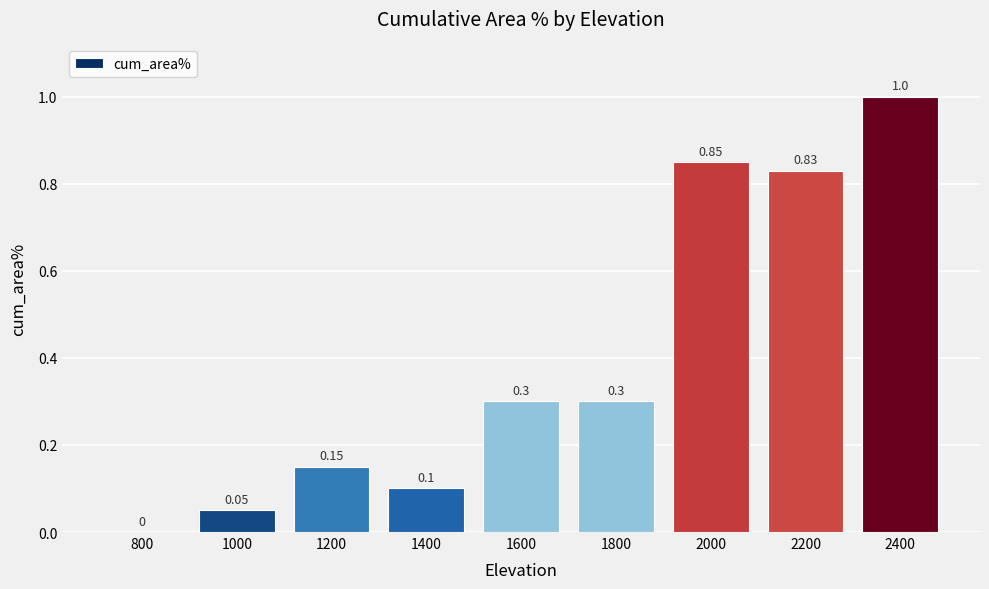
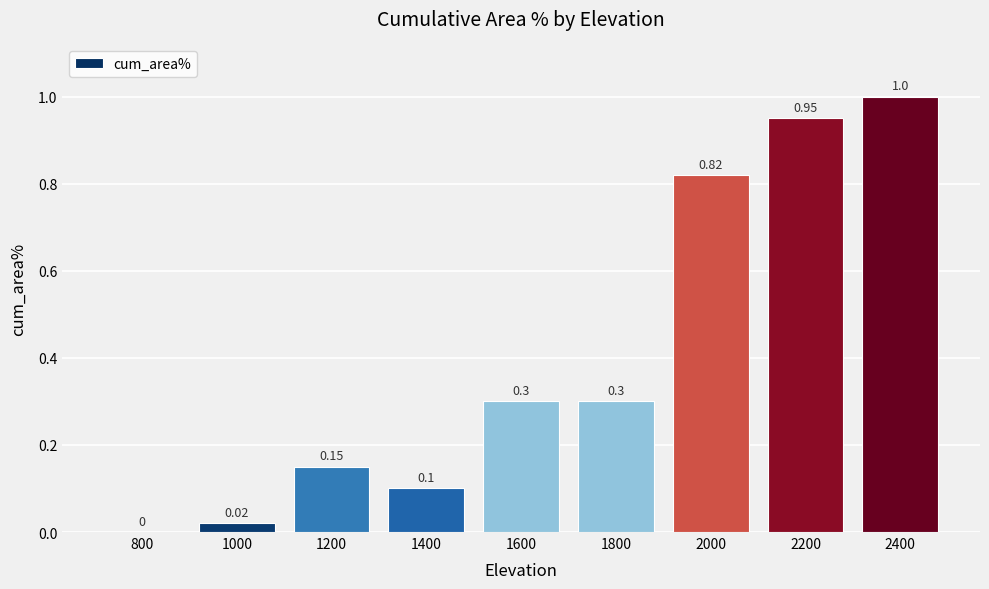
  {
    "800": 0,
-   "1000": 0.05,
+   "1000": 0.02,
    "1200": 0.15,
    "1400": 0.1,
    "1600": 0.3,
    "1800": 0.3,
-   "2000": 0.85,
-   "2200": 0.83,
+   "2000": 0.82,
+   "2200": 0.95,
    "2400": 1.0
  }
